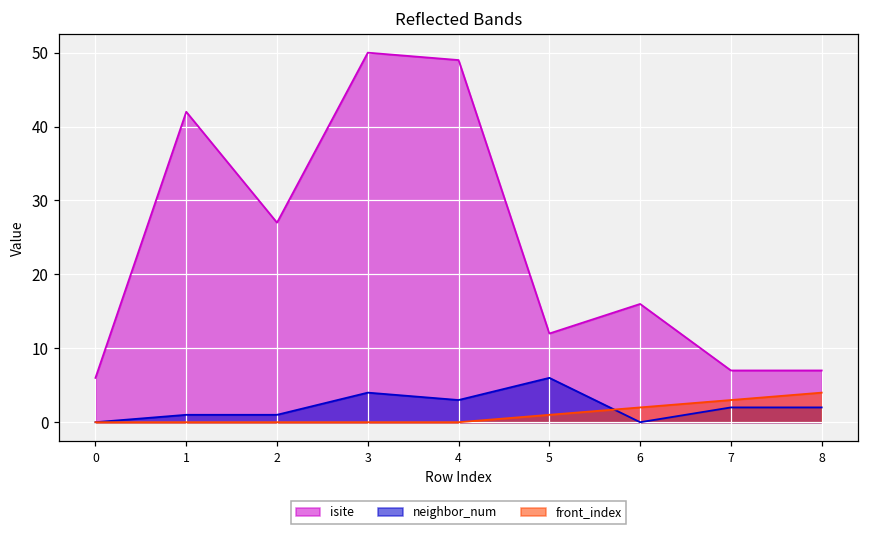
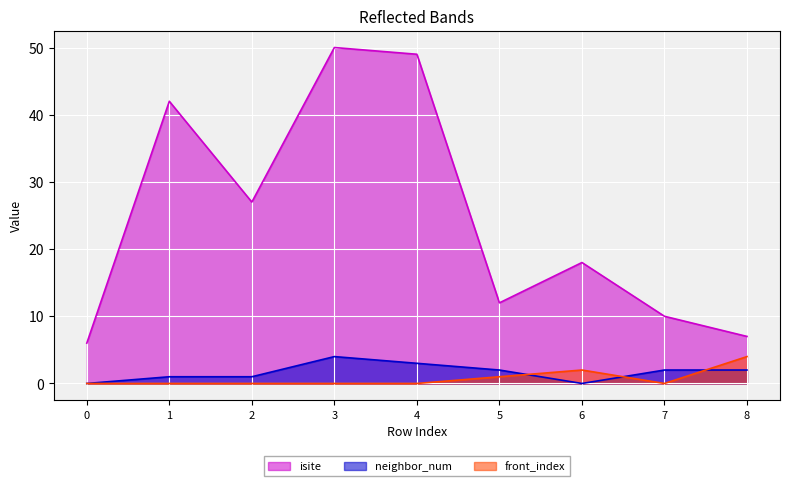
  {
    "isite": {
      "0": 6,
      "1": 42,
      "2": 27,
      "3": 50,
      "4": 49,
      "5": 12,
-     "6": 16,
-     "7": 7,
+     "6": 18,
+     "7": 10,
      "8": 7
    },
    "neighbor_num": {
      "1": 1,
      "2": 1,
      "3": 4,
      "4": 3,
-     "5": 6,
+     "5": 2,
      "6": 0,
      "7": 2,
      "8": 2
    },
    "front_index": {
      "1": 0,
      "2": 0,
      "3": 0,
      "4": 0,
      "5": 1,
      "6": 2,
-     "7": 3,
+     "7": 0,
      "8": 4
    }
  }
